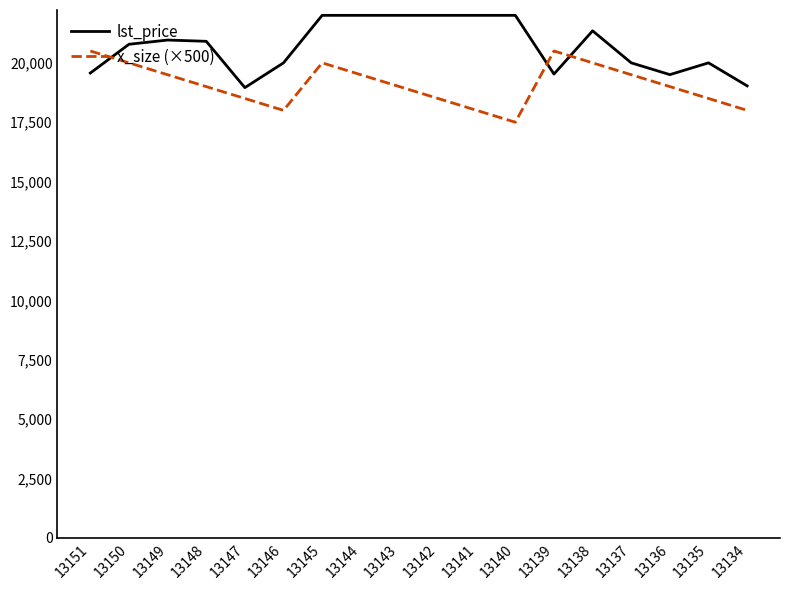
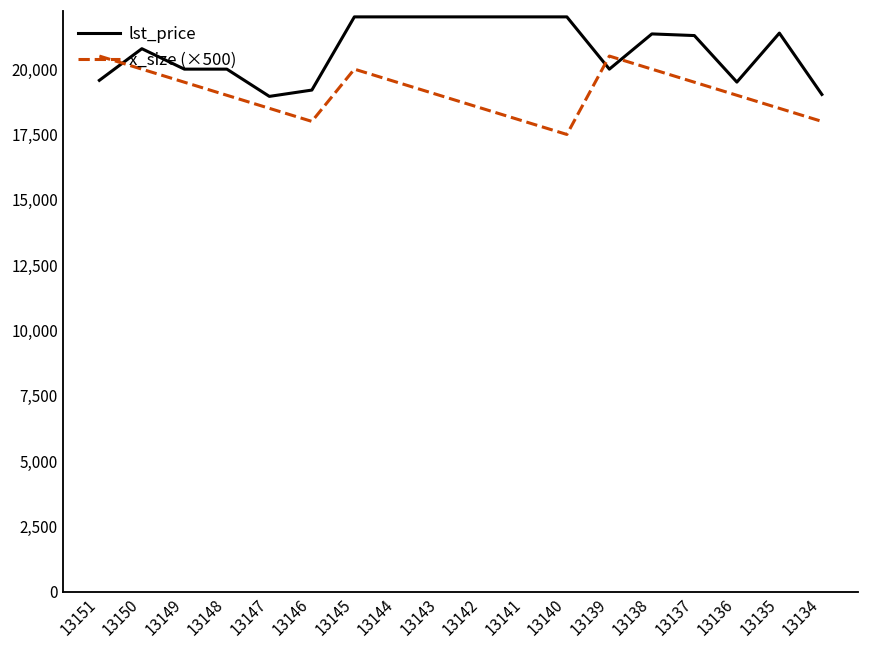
  {
    "lst_price": {
      "13151": "19,600",
      "13150": "20,800",
-     "13149": "21,000",
-     "13148": "20,900",
+     "13149": "20,000",
+     "13148": "20,000",
      "13147": "19,000",
-     "13146": "20,000",
+     "13146": "19,200",
      "13145": "22,000",
      "13144": "22,000",
      "13143": "22,000",
      "13142": "22,000",
      "13141": "22,000",
      "13140": "22,000",
-     "13139": "19,500",
+     "13139": "20,000",
      "13138": "21,300",
-     "13137": "20,000",
+     "13137": "21,300",
      "13136": "19,500",
-     "13135": "20,000",
+     "13135": "21,400",
      "13134": "19,000"
    },
    "x_size (×500)": {
      "13151": "20,500",
      "13150": "20,000",
      "13149": "19,500",
      "13148": "19,000",
      "13147": "18,500",
      "13146": "18,000",
      "13145": "20,000",
      "13144": "19,500",
      "13143": "19,000",
      "13142": "18,500",
      "13141": "18,000",
      "13140": "17,500",
      "13139": "20,500",
      "13138": "20,000",
      "13137": "19,500",
      "13136": "19,000",
      "13135": "18,500",
      "13134": "18,000"
    }
  }
